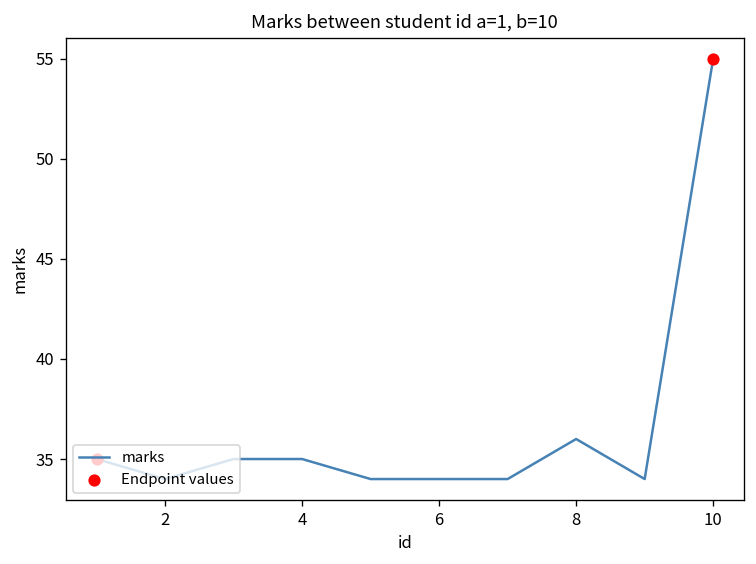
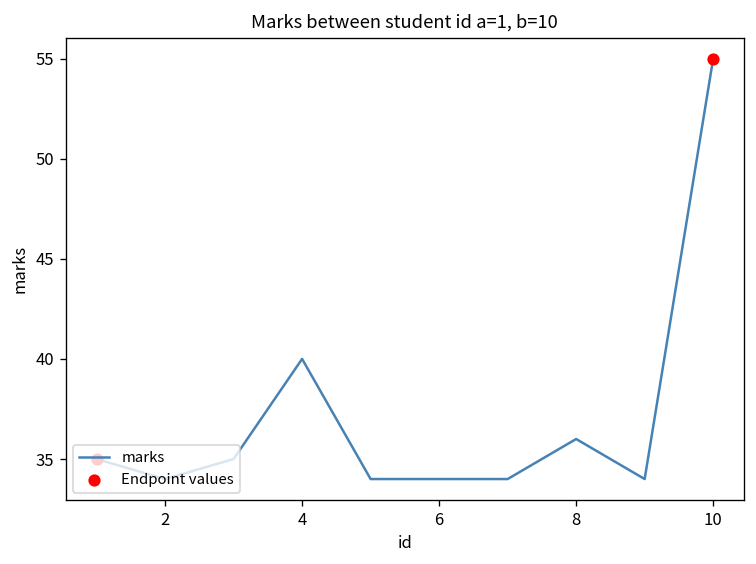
  {
    "marks": {
-     "4": 35,
+     "4": 40,
      "6": 34,
      "8": 36
    }
  }
